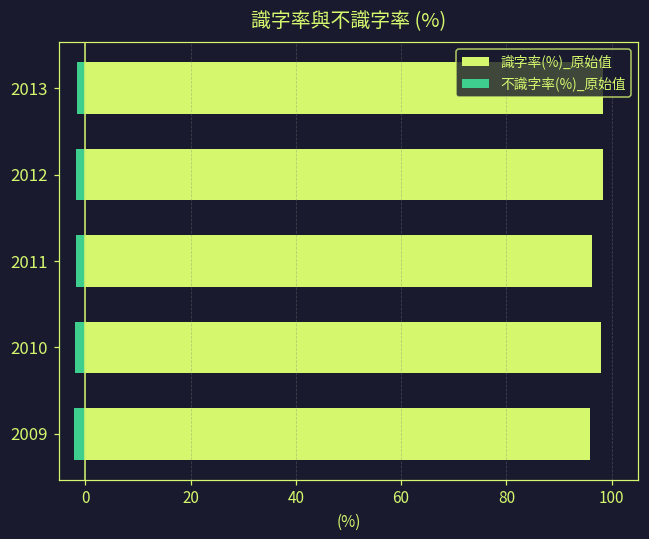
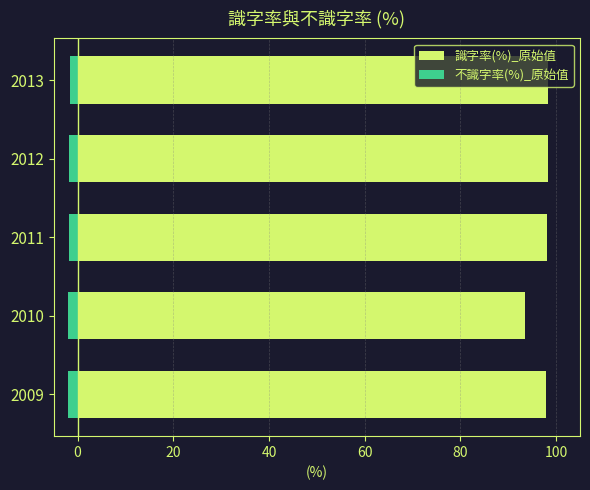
  {
    "識字率(%)_原始值": {
      "2012": 98,
-     "2011": 96,
-     "2010": 98,
-     "2009": 96
+     "2011": 98,
+     "2010": 94,
+     "2009": 98
    },
    "不識字率(%)_原始值": {
      "2013": -2,
      "2012": -2,
      "2011": -2,
      "2010": -2,
      "2009": -2
    }
  }
